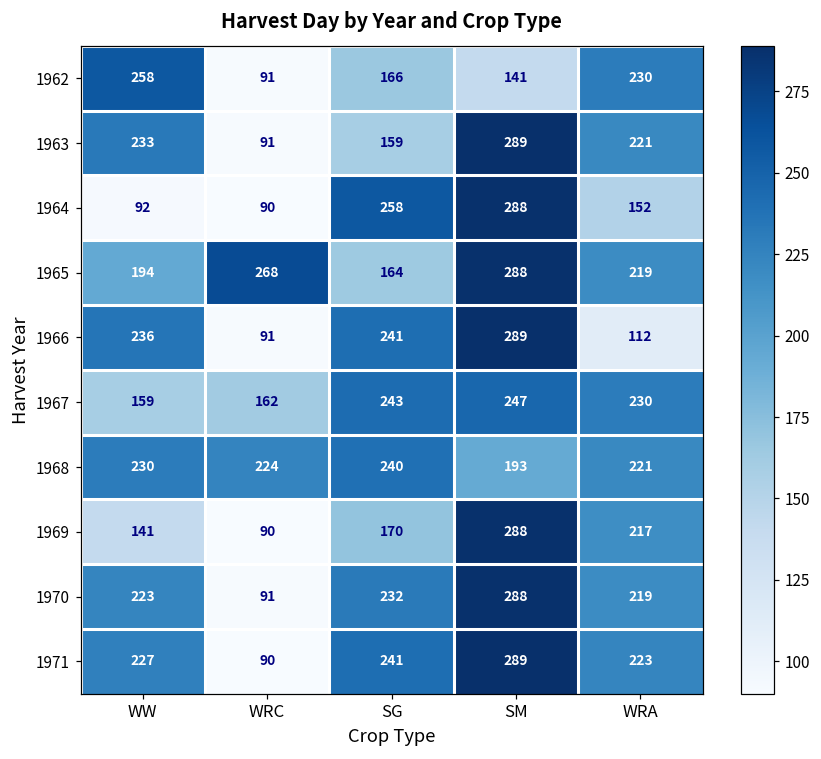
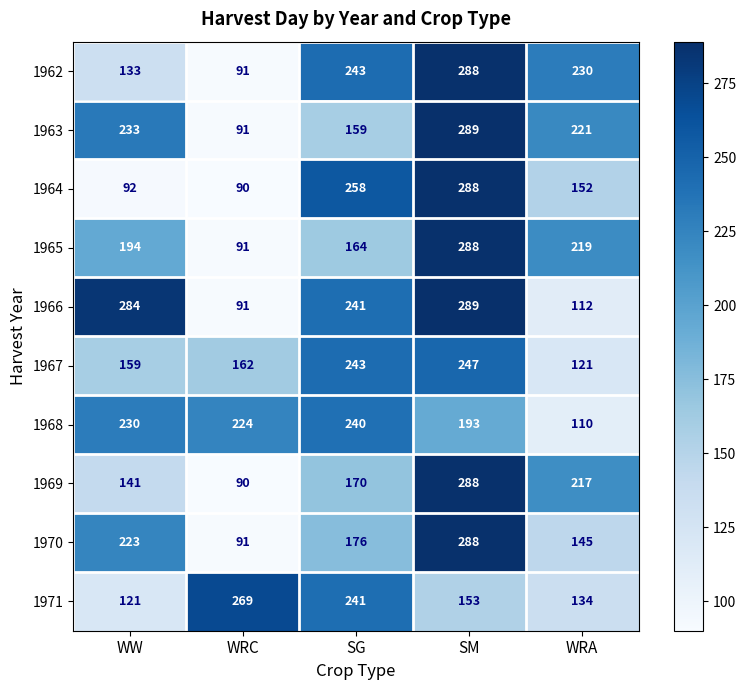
  {
    "1962": {
-     "WW": 258,
+     "WW": 133,
      "WRC": 91,
-     "SG": 166,
-     "SM": 141,
+     "SG": 243,
+     "SM": 288,
      "WRA": 230
    },
    "1963": {
      "WW": 233,
      "WRC": 91,
      "SG": 159,
      "SM": 289,
      "WRA": 221
    },
    "1964": {
      "WW": 92,
      "WRC": 90,
      "SG": 258,
      "SM": 288,
      "WRA": 152
    },
    "1965": {
      "WW": 194,
-     "WRC": 268,
+     "WRC": 91,
      "SG": 164,
      "SM": 288,
      "WRA": 219
    },
    "1966": {
-     "WW": 236,
+     "WW": 284,
      "WRC": 91,
      "SG": 241,
      "SM": 289,
      "WRA": 112
    },
    "1967": {
      "WW": 159,
      "WRC": 162,
      "SG": 243,
      "SM": 247,
-     "WRA": 230
+     "WRA": 121
    },
    "1968": {
      "WW": 230,
      "WRC": 224,
      "SG": 240,
      "SM": 193,
-     "WRA": 221
+     "WRA": 110
    },
    "1969": {
      "WW": 141,
      "WRC": 90,
      "SG": 170,
      "SM": 288,
      "WRA": 217
    },
    "1970": {
      "WW": 223,
      "WRC": 91,
-     "SG": 232,
+     "SG": 176,
      "SM": 288,
-     "WRA": 219
+     "WRA": 145
    },
    "1971": {
-     "WW": 227,
-     "WRC": 90,
+     "WW": 121,
+     "WRC": 269,
      "SG": 241,
-     "SM": 289,
-     "WRA": 223
+     "SM": 153,
+     "WRA": 134
    }
  }
